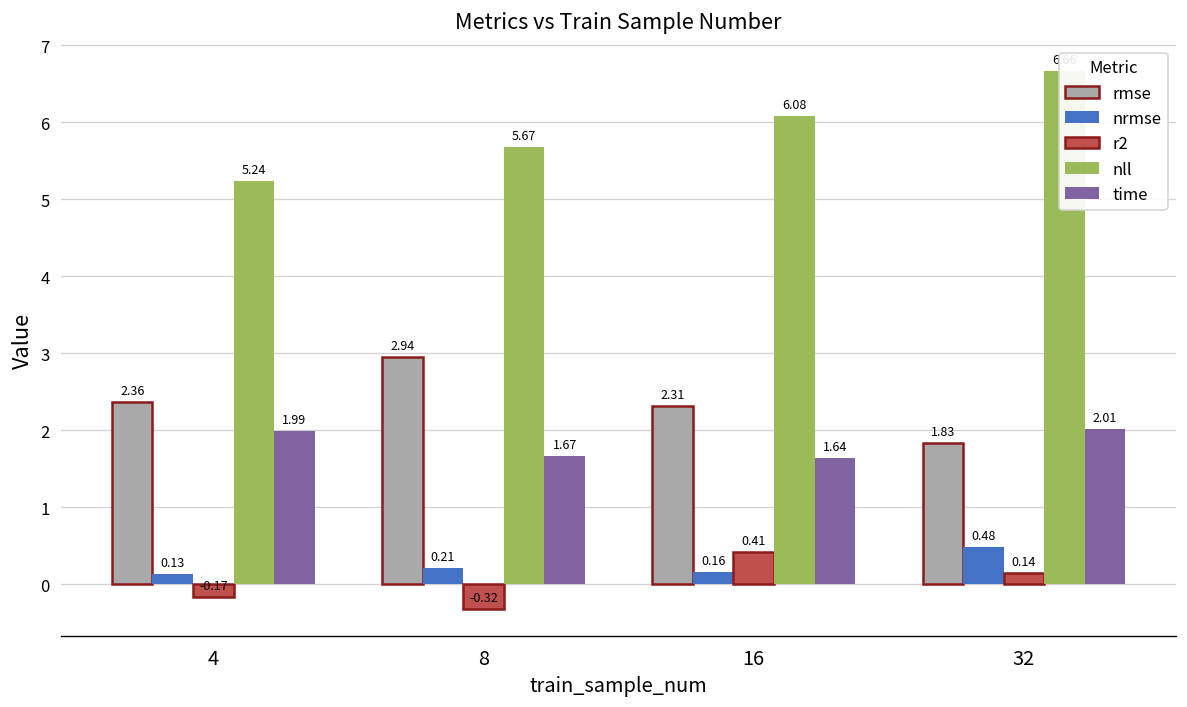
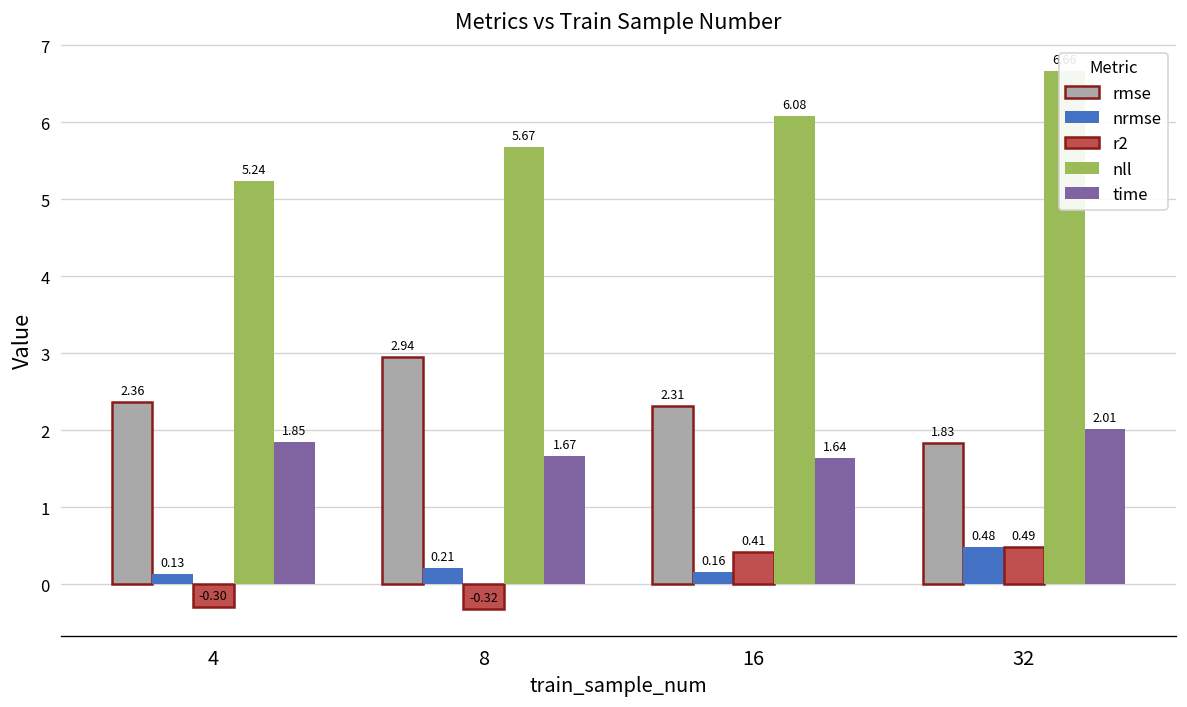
  {
    "rmse": {
      "4": 2.36,
      "8": 2.94,
      "16": 2.31,
      "32": 1.83
    },
    "nrmse": {
      "4": 0.13,
      "8": 0.21,
      "16": 0.16,
      "32": 0.48
    },
    "r2": {
-     "4": -0.17,
+     "4": -0.30,
      "8": -0.32,
      "16": 0.41,
-     "32": 0.14
+     "32": 0.49
    },
    "nll": {
      "4": 5.24,
      "8": 5.67,
      "16": 6.08
    },
    "time": {
-     "4": 1.99,
+     "4": 1.85,
      "8": 1.67,
      "16": 1.64,
      "32": 2.01
    }
  }
